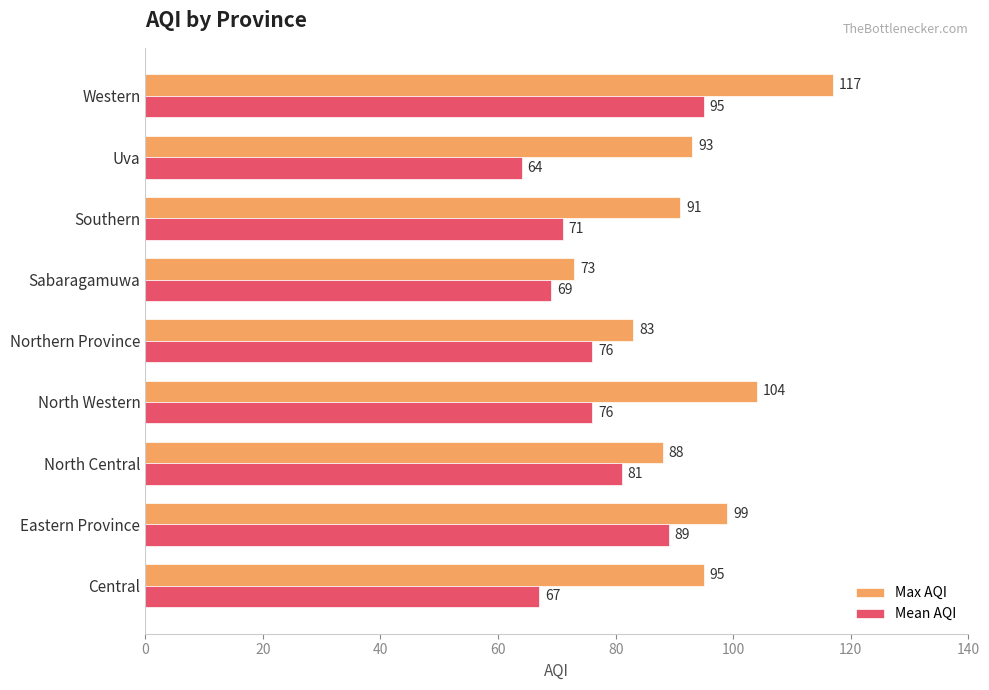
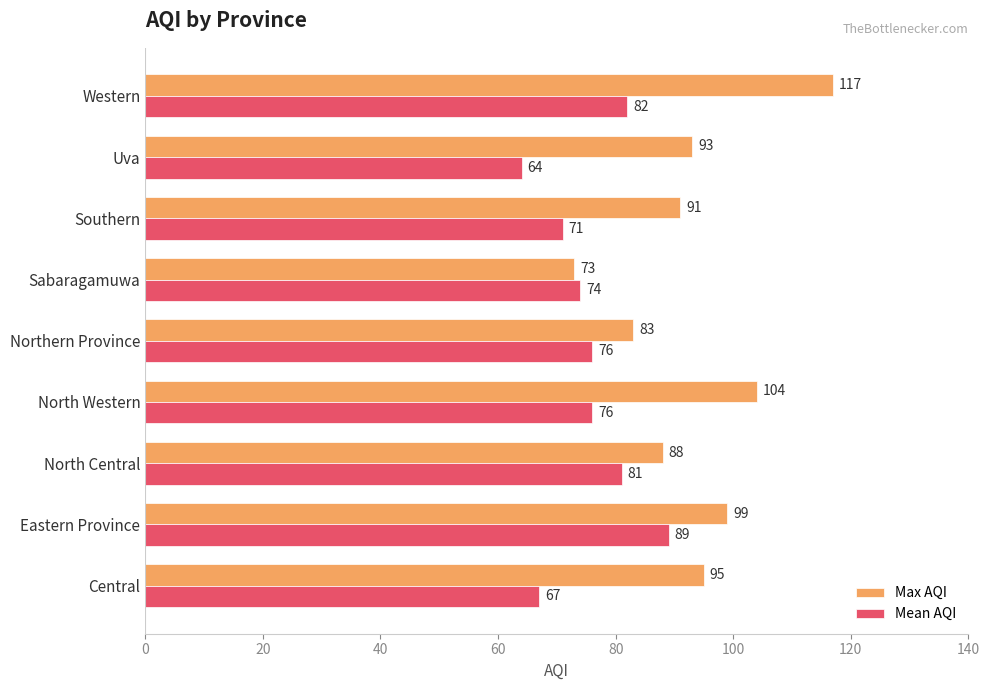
  {
    "Max AQI": {
      "Western": 117,
      "Uva": 93,
      "Southern": 91,
      "Sabaragamuwa": 73,
      "Northern Province": 83,
      "North Western": 104,
      "North Central": 88,
      "Eastern Province": 99,
      "Central": 95
    },
    "Mean AQI": {
-     "Western": 95,
+     "Western": 82,
      "Uva": 64,
      "Southern": 71,
-     "Sabaragamuwa": 69,
+     "Sabaragamuwa": 74,
      "Northern Province": 76,
      "North Western": 76,
      "North Central": 81,
      "Eastern Province": 89,
      "Central": 67
    }
  }
